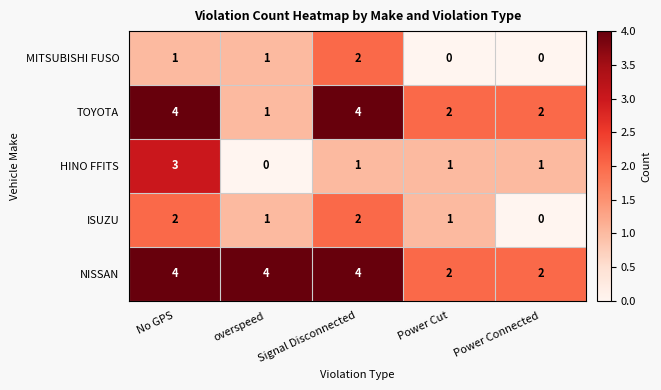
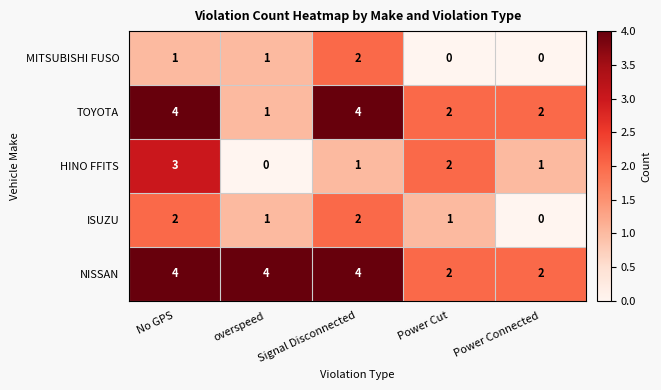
  {
    "MITSUBISHI FUSO": {
      "No GPS": 1,
      "overspeed": 1,
      "Signal Disconnected": 2,
      "Power Cut": 0,
      "Power Connected": 0
    },
    "TOYOTA": {
      "No GPS": 4,
      "overspeed": 1,
      "Signal Disconnected": 4,
      "Power Cut": 2,
      "Power Connected": 2
    },
    "HINO FFITS": {
      "No GPS": 3,
      "overspeed": 0,
      "Signal Disconnected": 1,
-     "Power Cut": 1,
+     "Power Cut": 2,
      "Power Connected": 1
    },
    "ISUZU": {
      "No GPS": 2,
      "overspeed": 1,
      "Signal Disconnected": 2,
      "Power Cut": 1,
      "Power Connected": 0
    },
    "NISSAN": {
      "No GPS": 4,
      "overspeed": 4,
      "Signal Disconnected": 4,
      "Power Cut": 2,
      "Power Connected": 2
    }
  }
